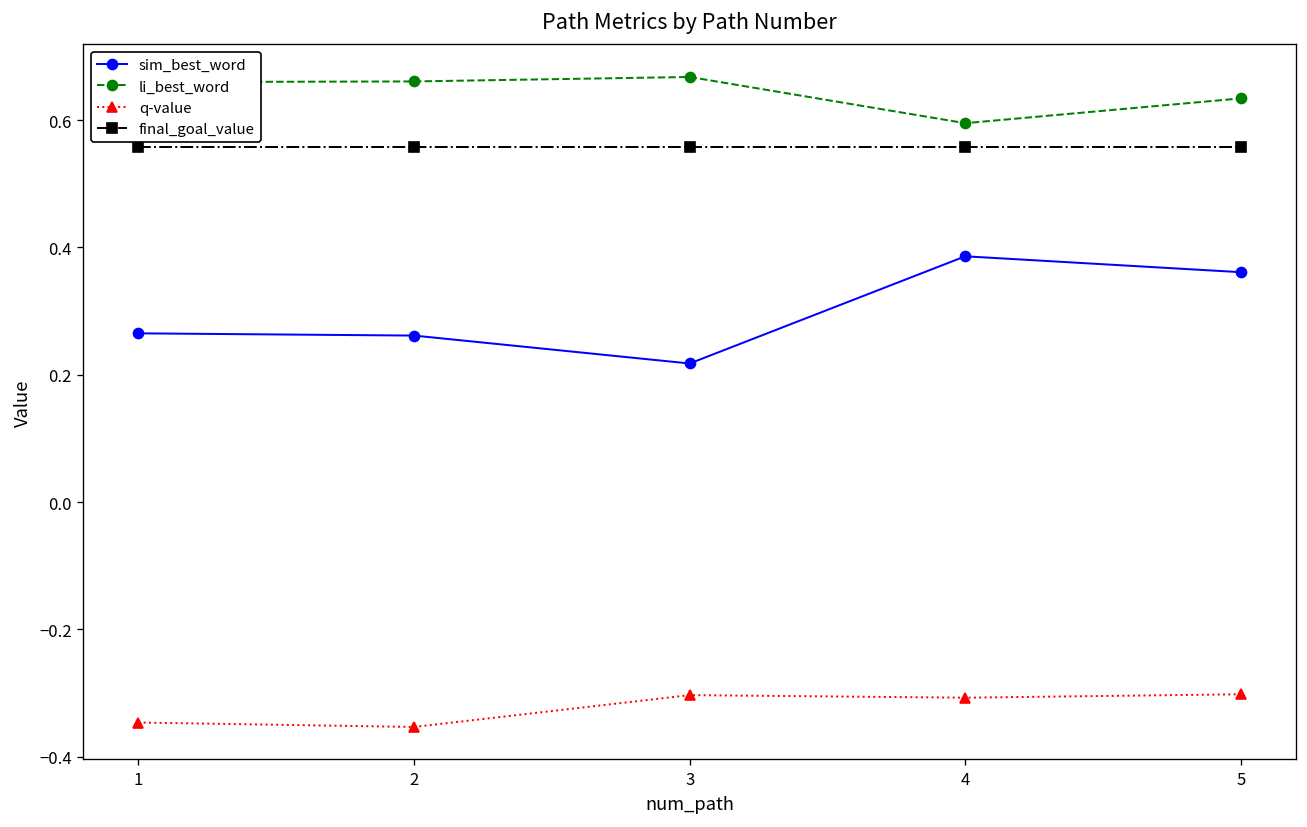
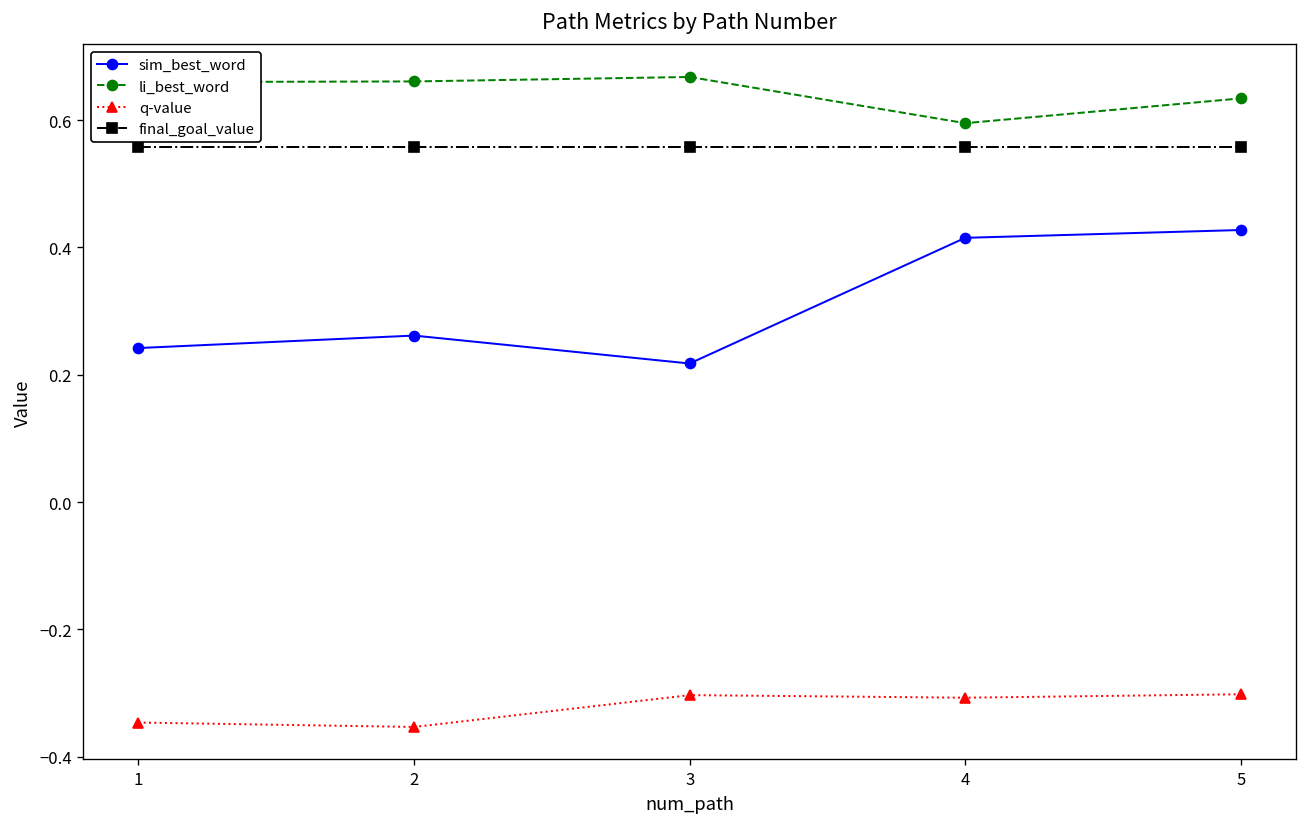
  {
    "sim_best_word": {
-     "1": 0.27,
+     "1": 0.24,
      "2": 0.26,
      "3": 0.22,
-     "4": 0.39,
-     "5": 0.36
+     "4": 0.42,
+     "5": 0.43
    },
    "li_best_word": {
      "2": 0.66,
      "3": 0.67,
      "4": 0.60,
      "5": 0.63
    },
    "q-value": {
      "1": -0.35,
      "2": -0.35,
      "3": -0.30,
      "4": -0.31,
      "5": -0.30
    },
    "final_goal_value": {
      "2": 0.56,
      "3": 0.56,
      "4": 0.56,
      "5": 0.56
    }
  }
